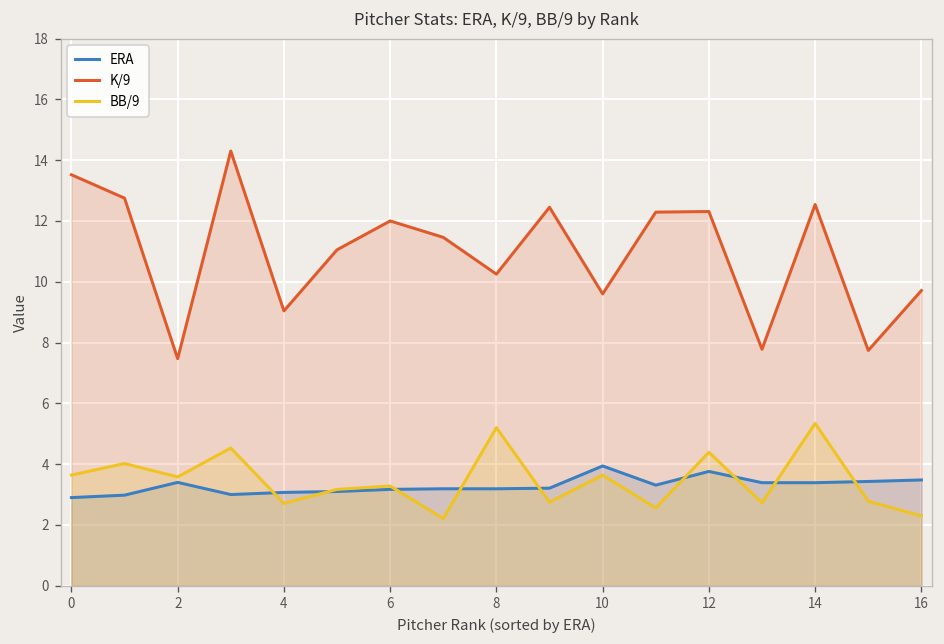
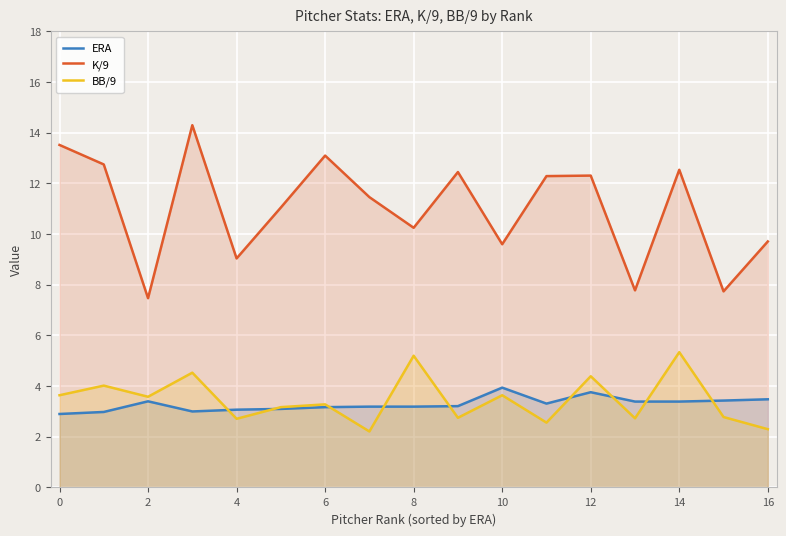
  {
    "ERA": {
      "0": 2.9,
      "2": 3.4,
      "4": 3.1,
      "6": 3.2,
      "8": 3.2,
      "10": 3.9,
      "12": 3.8,
      "14": 3.4,
      "16": 3.5
    },
    "K/9": {
      "0": 13.5,
      "2": 7.5,
      "4": 9.0,
-     "6": 12.0,
+     "6": 13.1,
      "8": 10.3,
      "10": 9.6,
      "12": 12.3,
      "14": 12.5,
      "16": 9.7
    },
    "BB/9": {
      "0": 3.6,
      "2": 3.6,
      "4": 2.7,
      "6": 3.3,
      "8": 5.2,
      "10": 3.6,
      "12": 4.4,
      "14": 5.3,
      "16": 2.3
    }
  }
